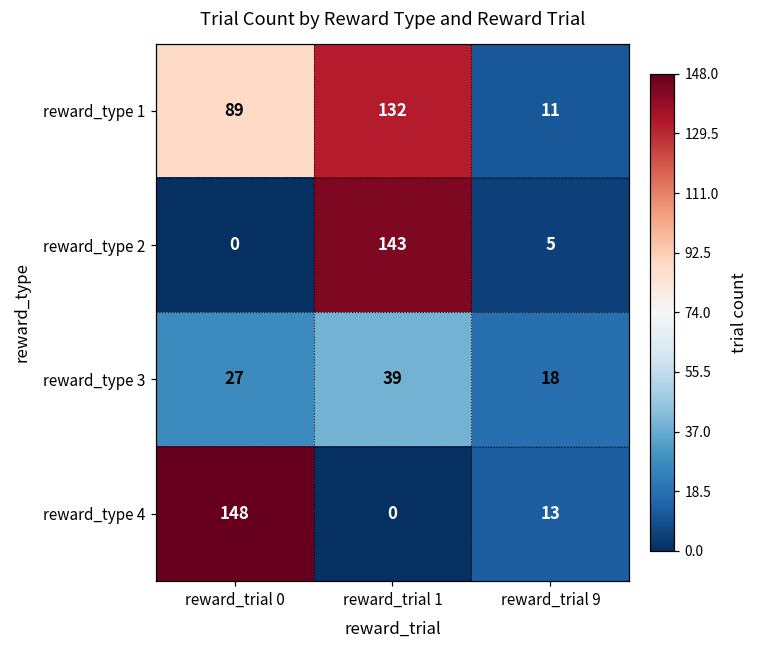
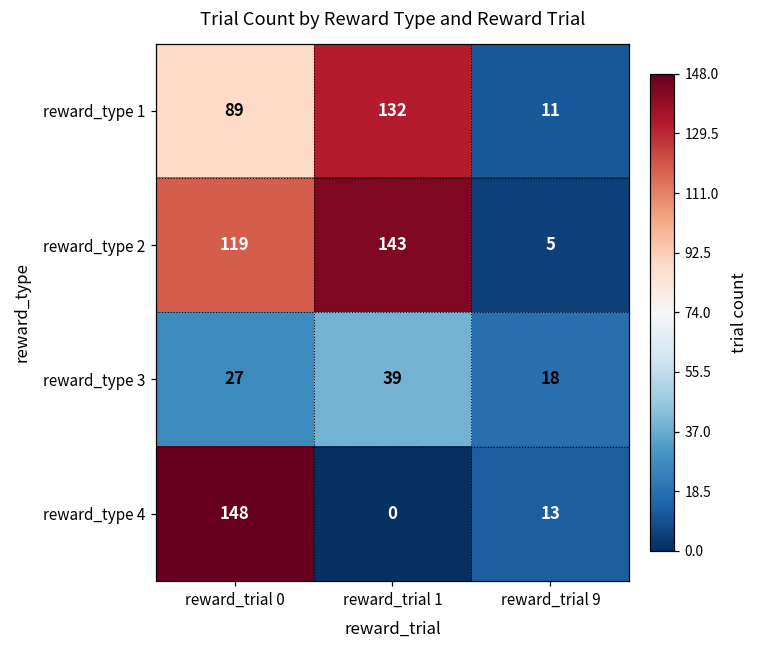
  {
    "reward_type 1": {
      "reward_trial 0": 89,
      "reward_trial 1": 132,
      "reward_trial 9": 11
    },
    "reward_type 2": {
-     "reward_trial 0": 0,
+     "reward_trial 0": 119,
      "reward_trial 1": 143,
      "reward_trial 9": 5
    },
    "reward_type 3": {
      "reward_trial 0": 27,
      "reward_trial 1": 39,
      "reward_trial 9": 18
    },
    "reward_type 4": {
      "reward_trial 0": 148,
      "reward_trial 1": 0,
      "reward_trial 9": 13
    }
  }
